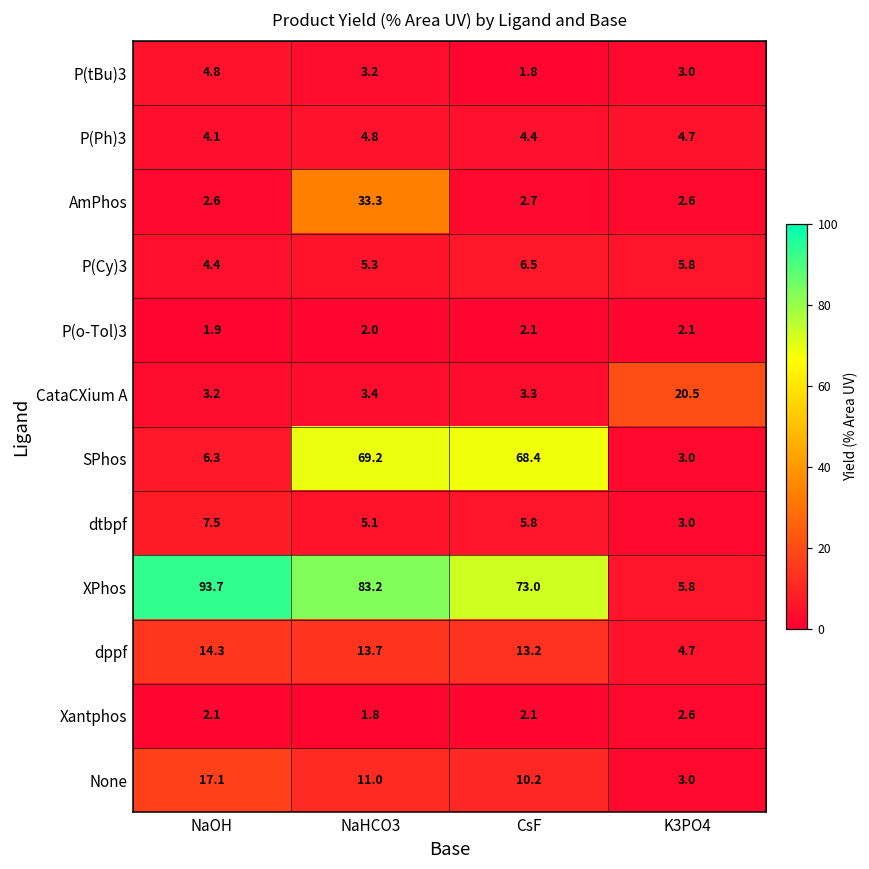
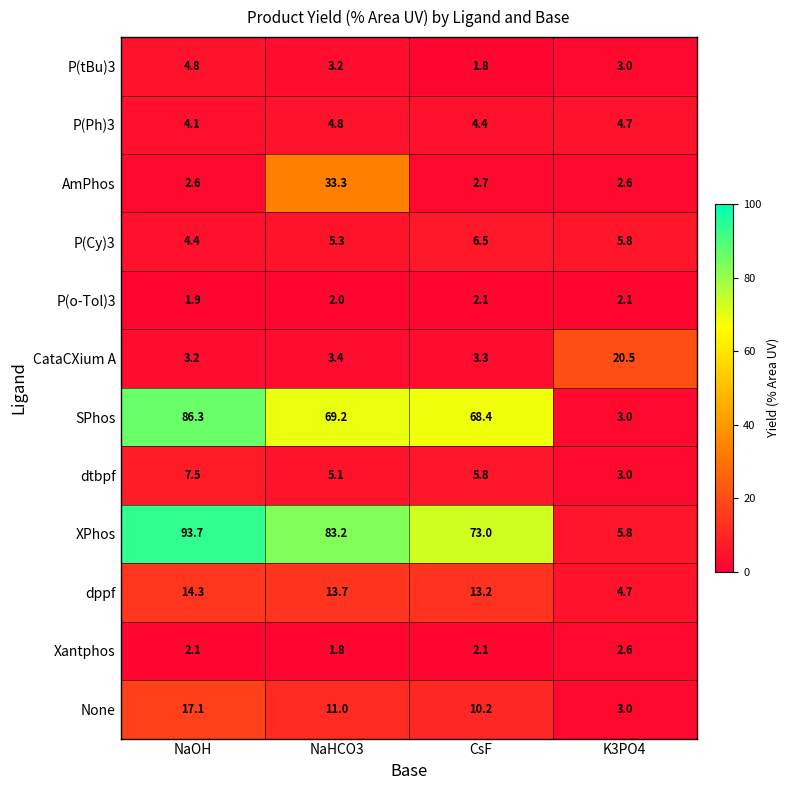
  {
    "P(tBu)3": {
      "NaOH": 4.8,
      "NaHCO3": 3.2,
      "CsF": 1.8,
      "K3PO4": 3.0
    },
    "P(Ph)3": {
      "NaOH": 4.1,
      "NaHCO3": 4.8,
      "CsF": 4.4,
      "K3PO4": 4.7
    },
    "AmPhos": {
      "NaOH": 2.6,
      "NaHCO3": 33.3,
      "CsF": 2.7,
      "K3PO4": 2.6
    },
    "P(Cy)3": {
      "NaOH": 4.4,
      "NaHCO3": 5.3,
      "CsF": 6.5,
      "K3PO4": 5.8
    },
    "P(o-Tol)3": {
      "NaOH": 1.9,
      "NaHCO3": 2.0,
      "CsF": 2.1,
      "K3PO4": 2.1
    },
    "CataCXium A": {
      "NaOH": 3.2,
      "NaHCO3": 3.4,
      "CsF": 3.3,
      "K3PO4": 20.5
    },
    "SPhos": {
-     "NaOH": 6.3,
+     "NaOH": 86.3,
      "NaHCO3": 69.2,
      "CsF": 68.4,
      "K3PO4": 3.0
    },
    "dtbpf": {
      "NaOH": 7.5,
      "NaHCO3": 5.1,
      "CsF": 5.8,
      "K3PO4": 3.0
    },
    "XPhos": {
      "NaOH": 93.7,
      "NaHCO3": 83.2,
      "CsF": 73.0,
      "K3PO4": 5.8
    },
    "dppf": {
      "NaOH": 14.3,
      "NaHCO3": 13.7,
      "CsF": 13.2,
      "K3PO4": 4.7
    },
    "Xantphos": {
      "NaOH": 2.1,
      "NaHCO3": 1.8,
      "CsF": 2.1,
      "K3PO4": 2.6
    },
    "None": {
      "NaOH": 17.1,
      "NaHCO3": 11.0,
      "CsF": 10.2,
      "K3PO4": 3.0
    }
  }
